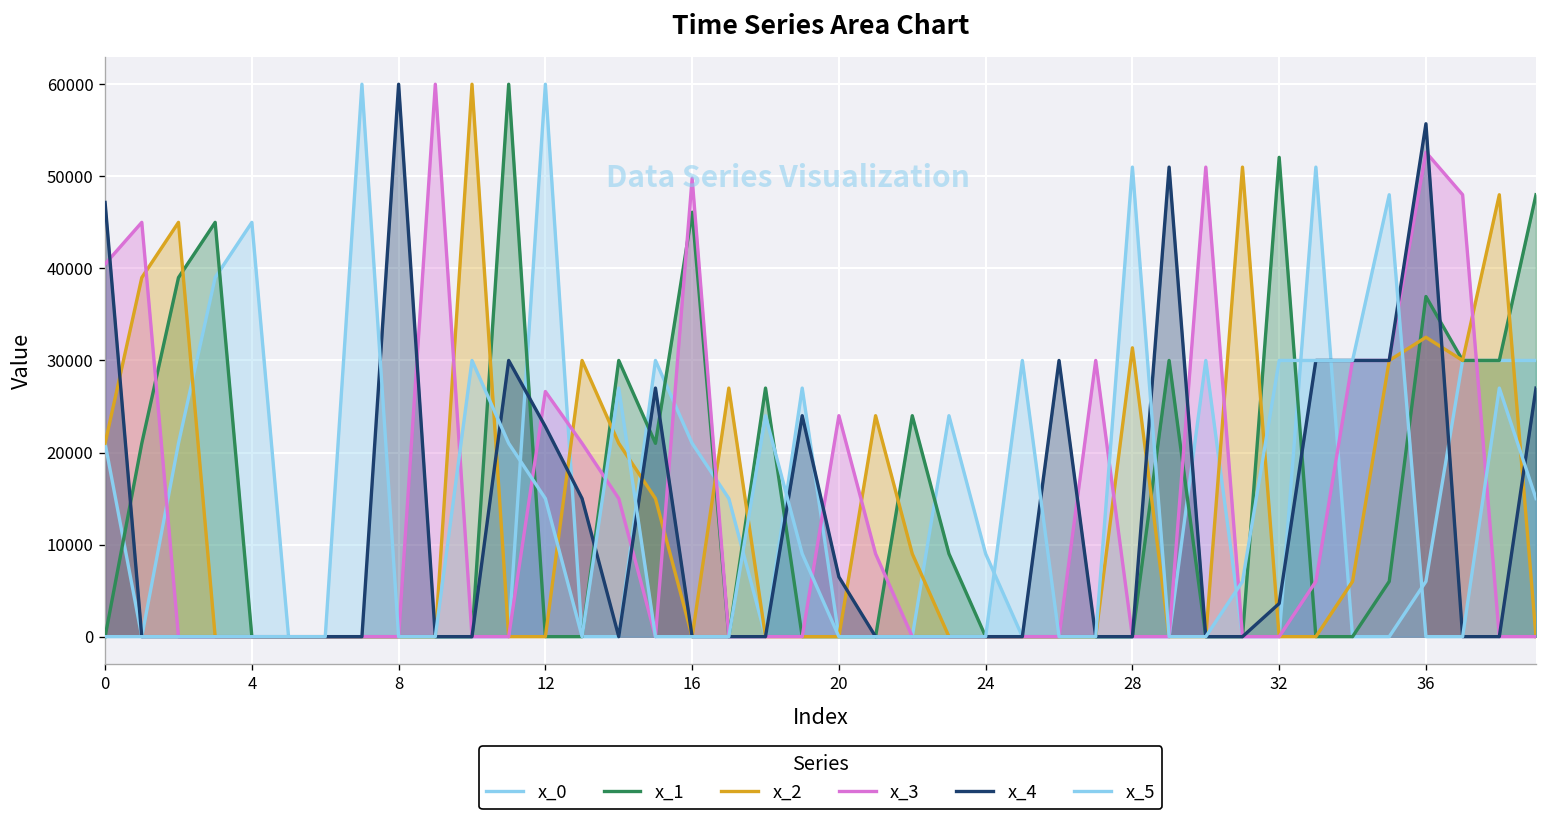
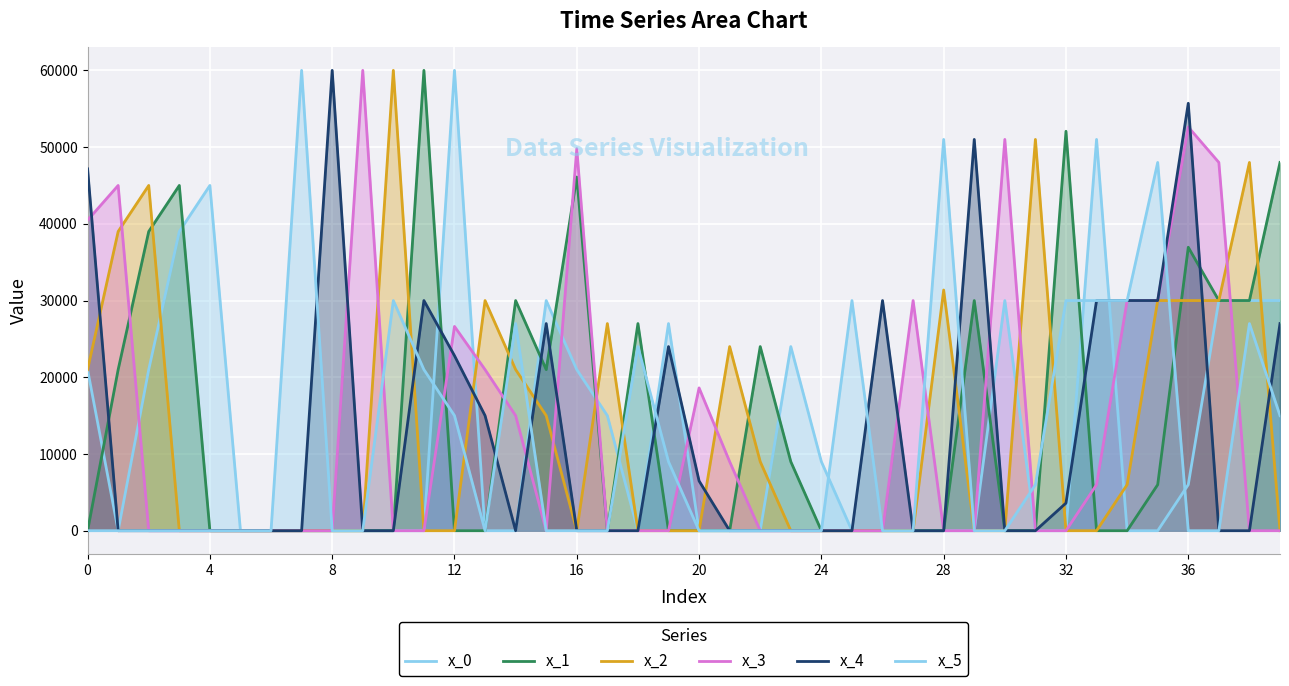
  {
    "x_1": {
      "16": 46000,
      "32": 52000,
      "36": 37000
    },
    "x_2": {
      "28": 31000,
-     "36": 33000
+     "36": 30000
    },
    "x_3": {
      "0": 40000,
      "12": 27000,
      "16": 50000,
-     "20": 24000,
+     "20": 19000,
      "36": 53000
    },
    "x_4": {
      "0": 47000,
      "8": 60000,
      "12": 23000,
      "20": 6000,
      "32": 4000,
      "36": 56000
    }
  }
